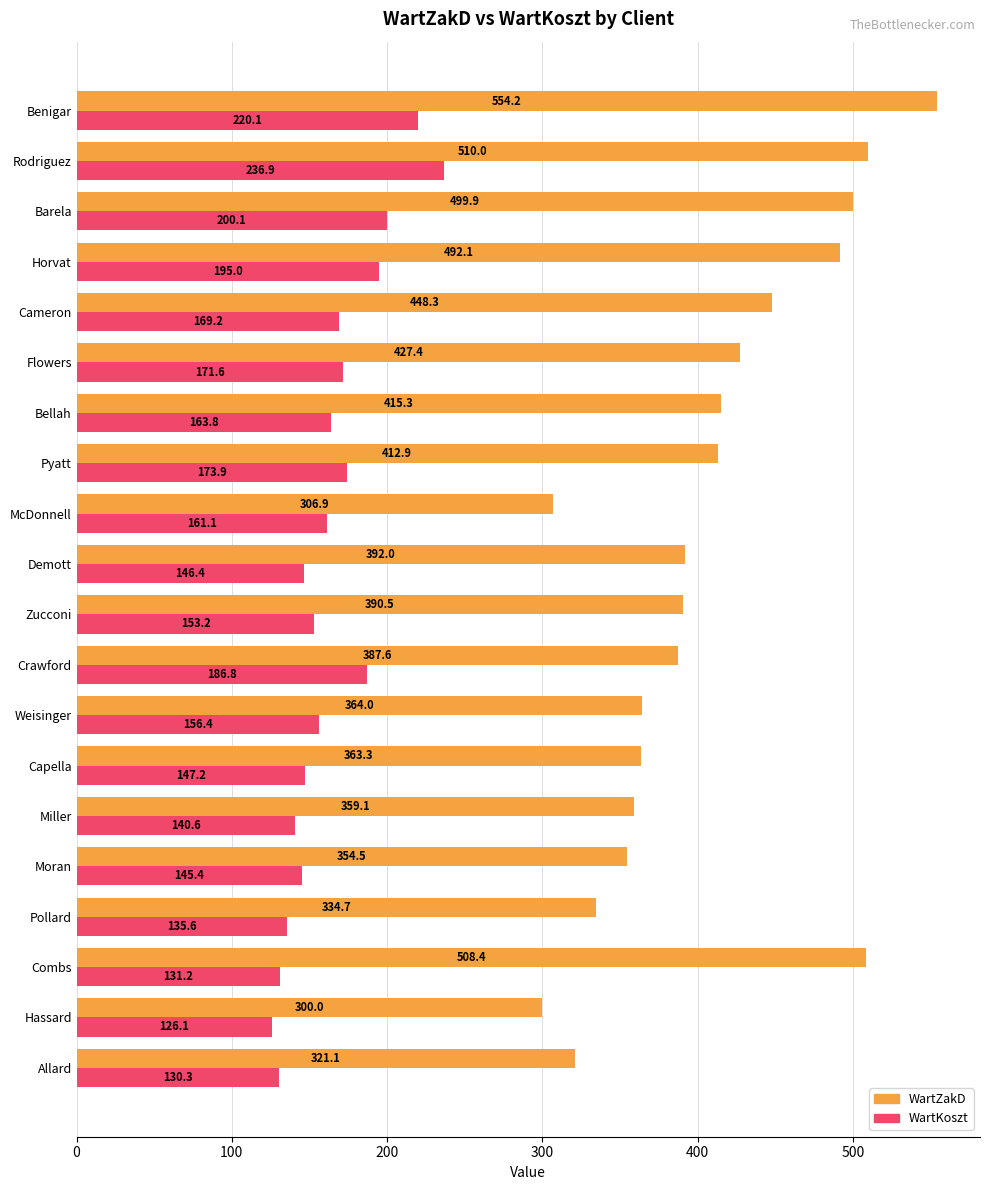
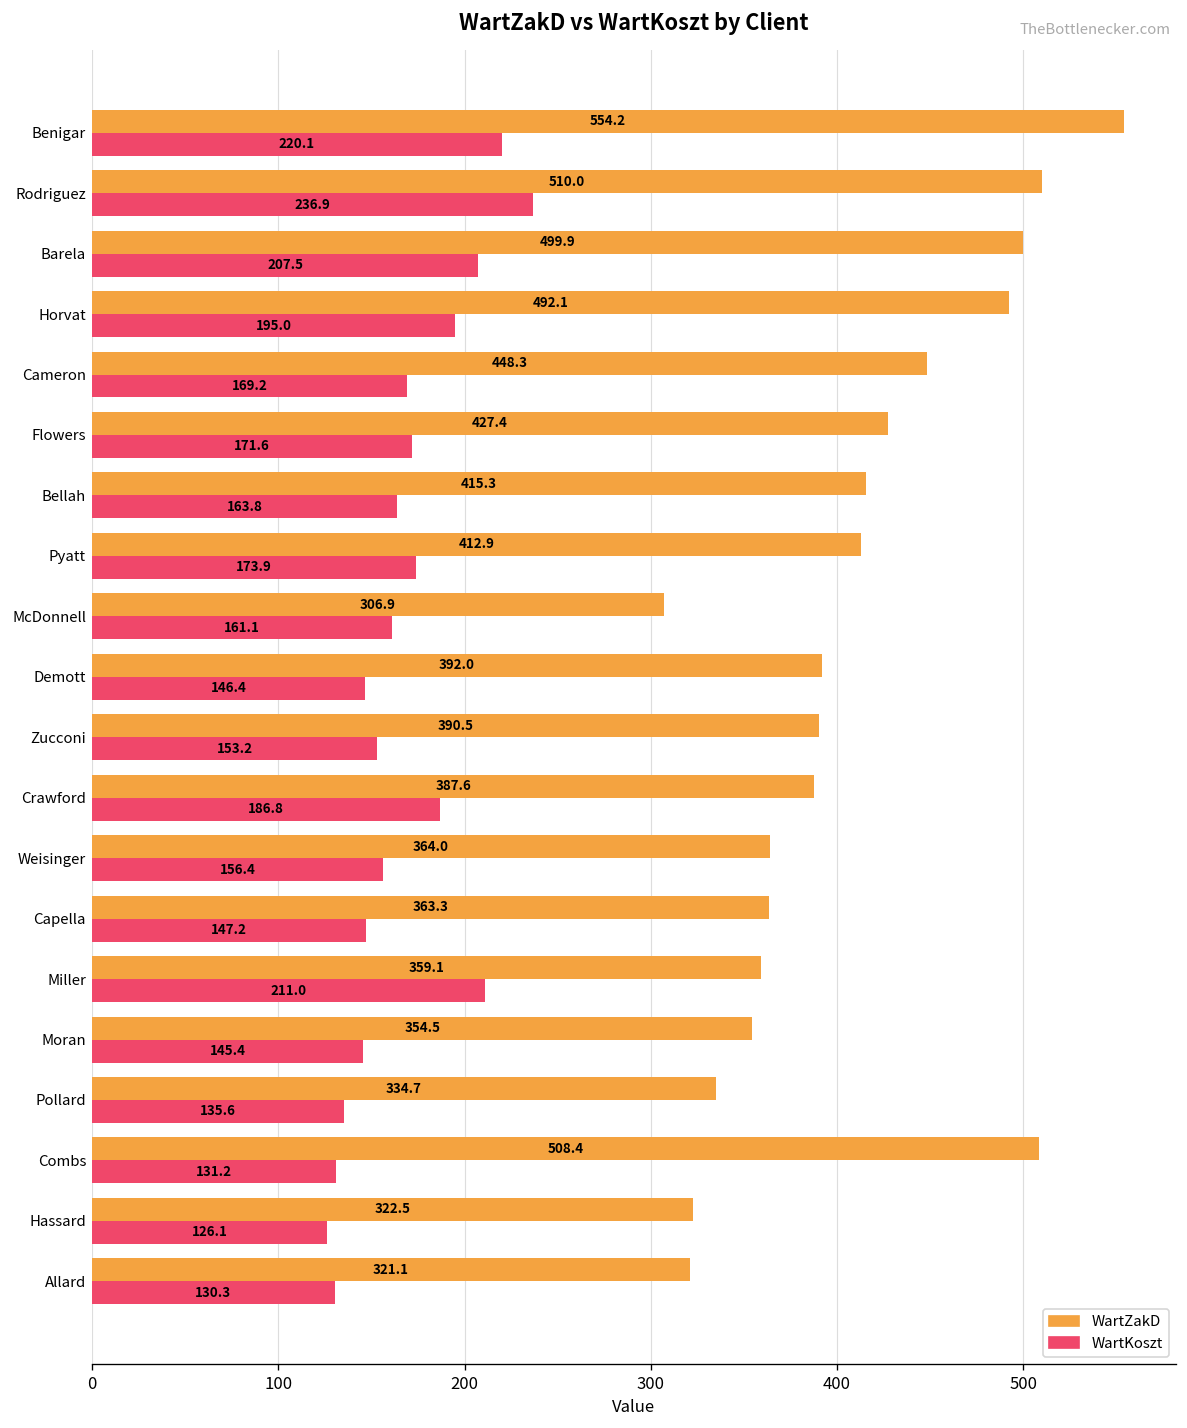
  {
    "WartZakD": {
      "Benigar": 554.2,
      "Rodriguez": 510.0,
      "Barela": 499.9,
      "Horvat": 492.1,
      "Cameron": 448.3,
      "Flowers": 427.4,
      "Bellah": 415.3,
      "Pyatt": 412.9,
      "McDonnell": 306.9,
      "Demott": 392.0,
      "Zucconi": 390.5,
      "Crawford": 387.6,
      "Weisinger": 364.0,
      "Capella": 363.3,
      "Miller": 359.1,
      "Moran": 354.5,
      "Pollard": 334.7,
      "Combs": 508.4,
-     "Hassard": 300.0,
+     "Hassard": 322.5,
      "Allard": 321.1
    },
    "WartKoszt": {
      "Benigar": 220.1,
      "Rodriguez": 236.9,
-     "Barela": 200.1,
+     "Barela": 207.5,
      "Horvat": 195.0,
      "Cameron": 169.2,
      "Flowers": 171.6,
      "Bellah": 163.8,
      "Pyatt": 173.9,
      "McDonnell": 161.1,
      "Demott": 146.4,
      "Zucconi": 153.2,
      "Crawford": 186.8,
      "Weisinger": 156.4,
      "Capella": 147.2,
-     "Miller": 140.6,
+     "Miller": 211.0,
      "Moran": 145.4,
      "Pollard": 135.6,
      "Combs": 131.2,
      "Hassard": 126.1,
      "Allard": 130.3
    }
  }
